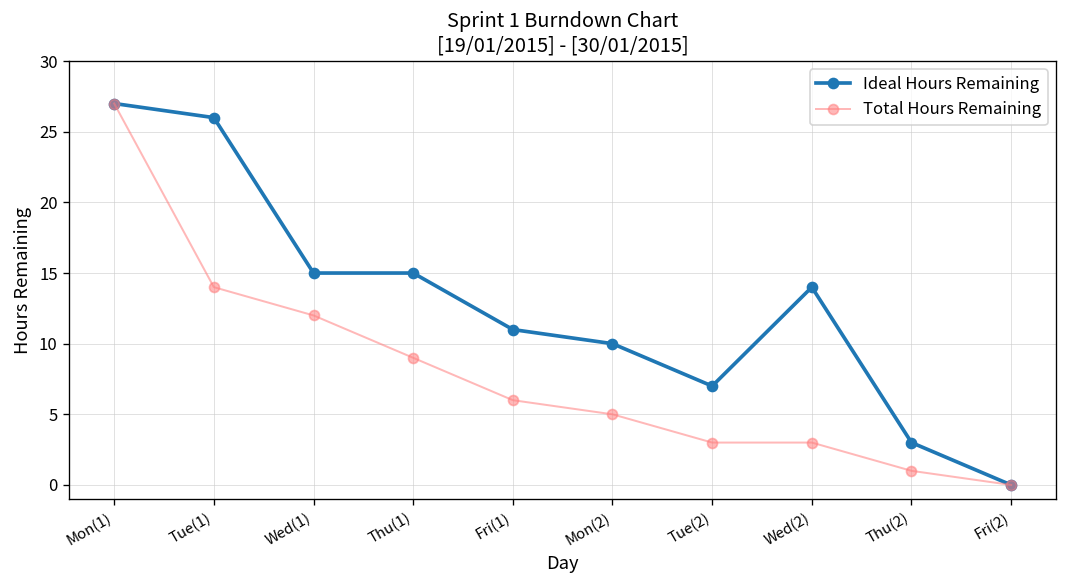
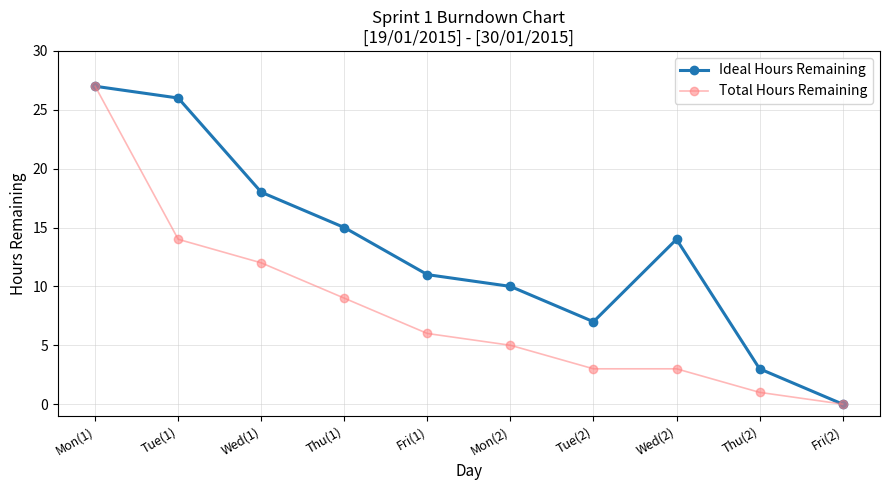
  {
    "Ideal Hours Remaining": {
      "Tue(1)": 26,
-     "Wed(1)": 15,
+     "Wed(1)": 18,
      "Thu(1)": 15,
      "Fri(1)": 11,
      "Mon(2)": 10,
      "Tue(2)": 7,
      "Wed(2)": 14,
      "Thu(2)": 3
    },
    "Total Hours Remaining": {
      "Tue(1)": 14,
      "Wed(1)": 12,
      "Thu(1)": 9,
      "Fri(1)": 6,
      "Mon(2)": 5,
      "Tue(2)": 3,
      "Wed(2)": 3,
      "Thu(2)": 1
    }
  }
